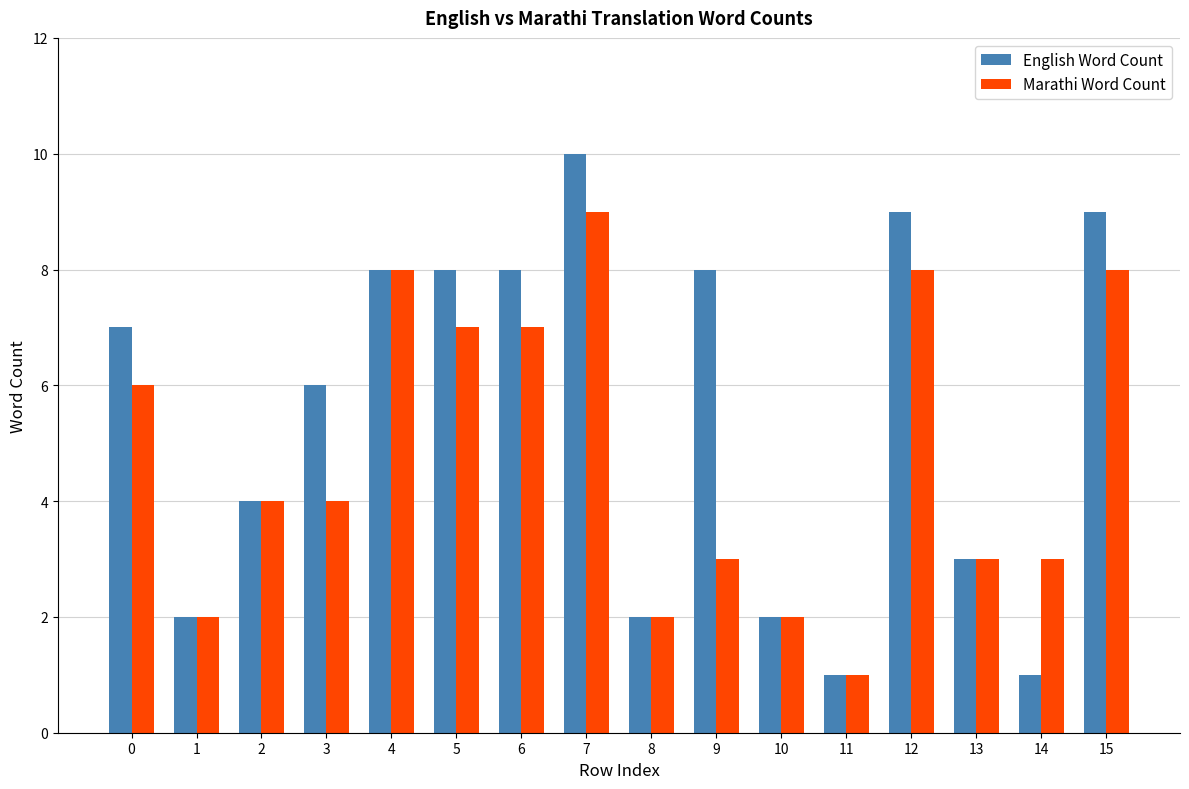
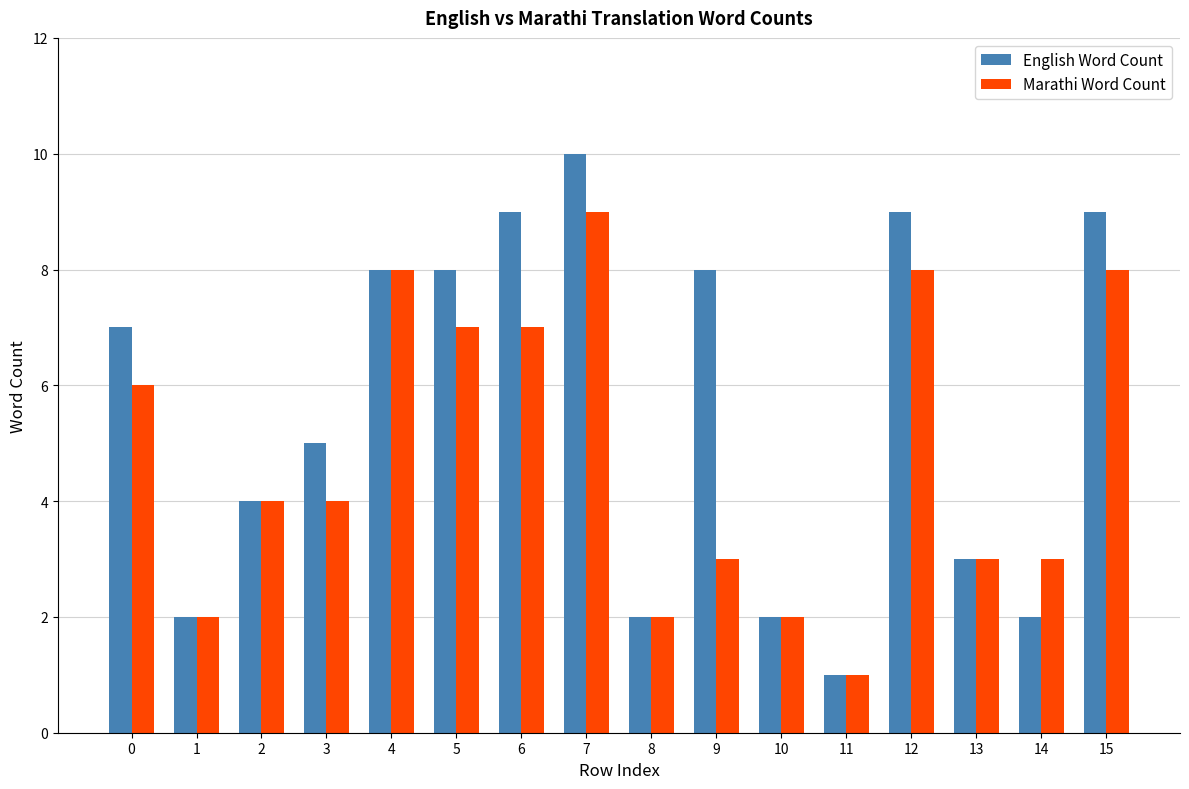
  {
    "English Word Count": {
      "0": 7,
      "1": 2,
      "2": 4,
-     "3": 6,
+     "3": 5,
      "4": 8,
      "5": 8,
-     "6": 8,
+     "6": 9,
      "7": 10,
      "8": 2,
      "9": 8,
      "10": 2,
      "11": 1,
      "12": 9,
      "13": 3,
-     "14": 1,
+     "14": 2,
      "15": 9
    },
    "Marathi Word Count": {
      "0": 6,
      "1": 2,
      "2": 4,
      "3": 4,
      "4": 8,
      "5": 7,
      "6": 7,
      "7": 9,
      "8": 2,
      "9": 3,
      "10": 2,
      "11": 1,
      "12": 8,
      "13": 3,
      "14": 3,
      "15": 8
    }
  }
